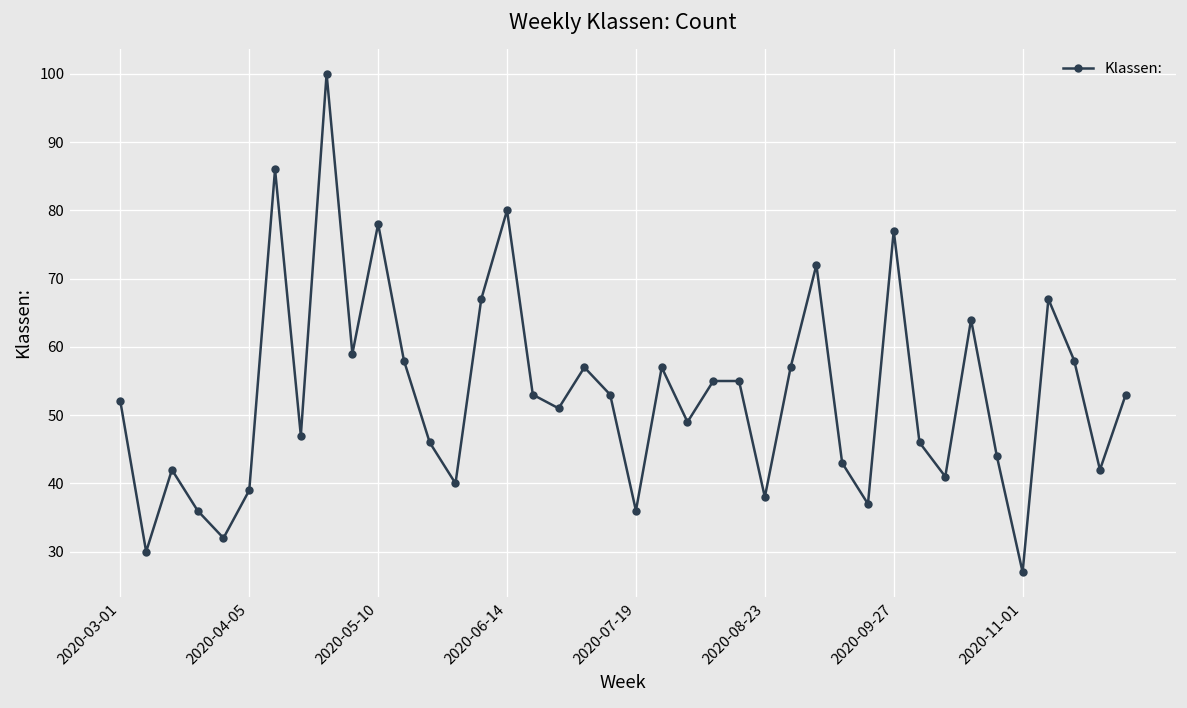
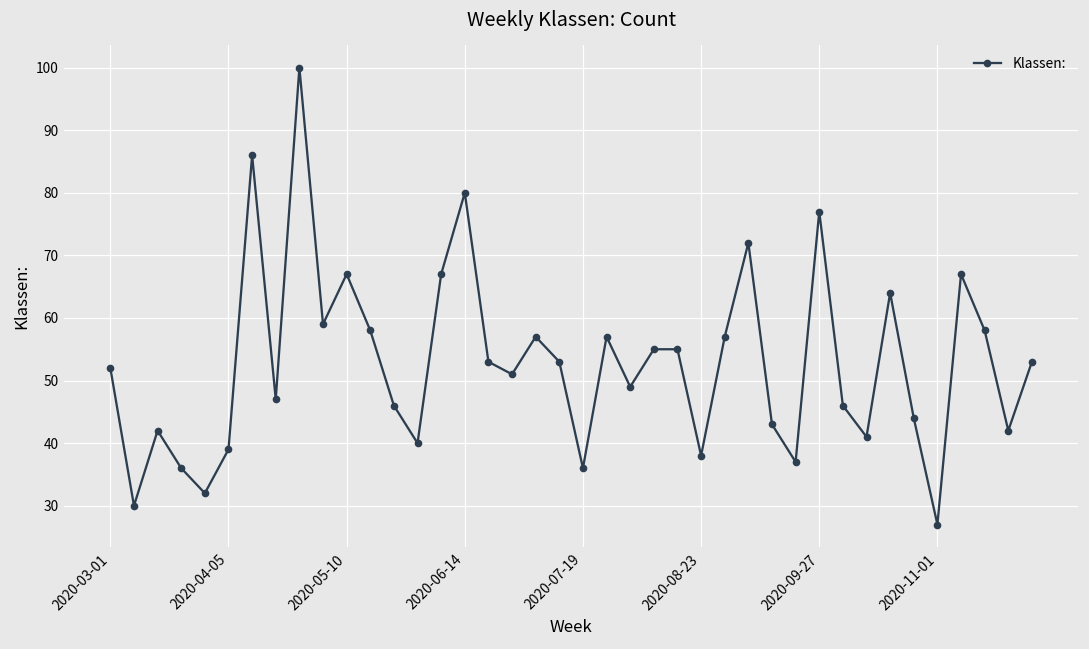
  {
    "2020-03-01": 52,
    "2020-04-05": 39,
-   "2020-05-10": 78,
+   "2020-05-10": 67,
    "2020-06-14": 80,
    "2020-07-19": 36,
    "2020-08-23": 38,
    "2020-09-27": 77,
    "2020-11-01": 27
  }
